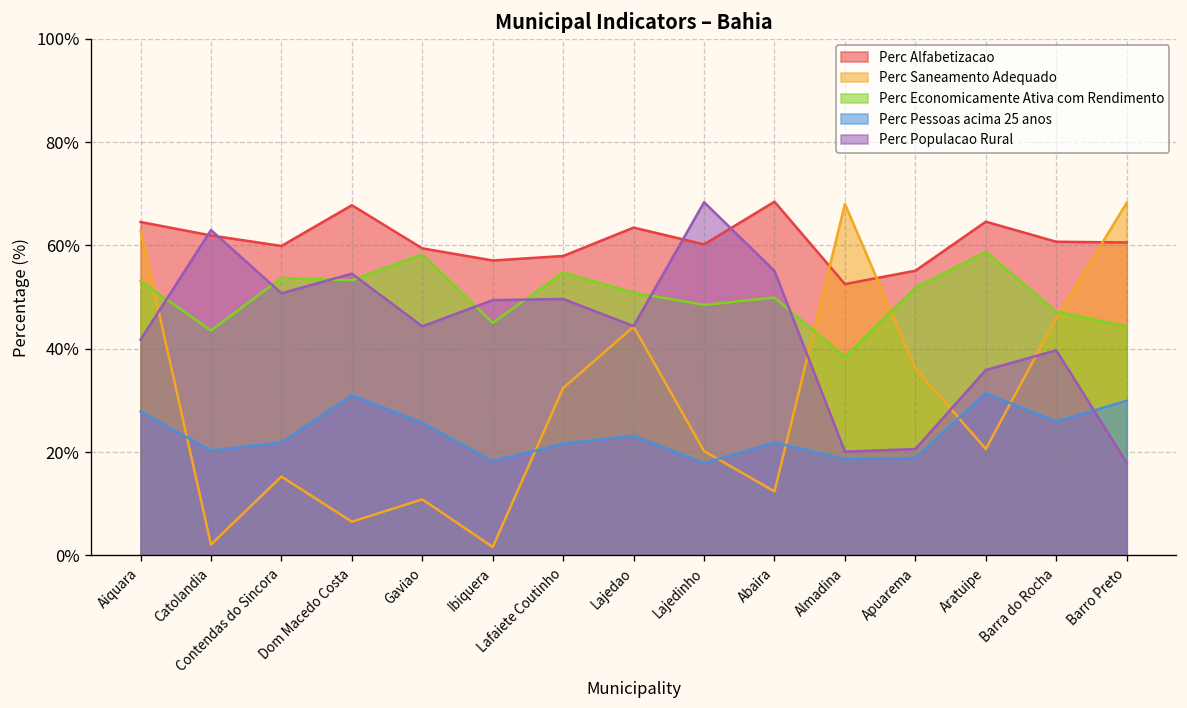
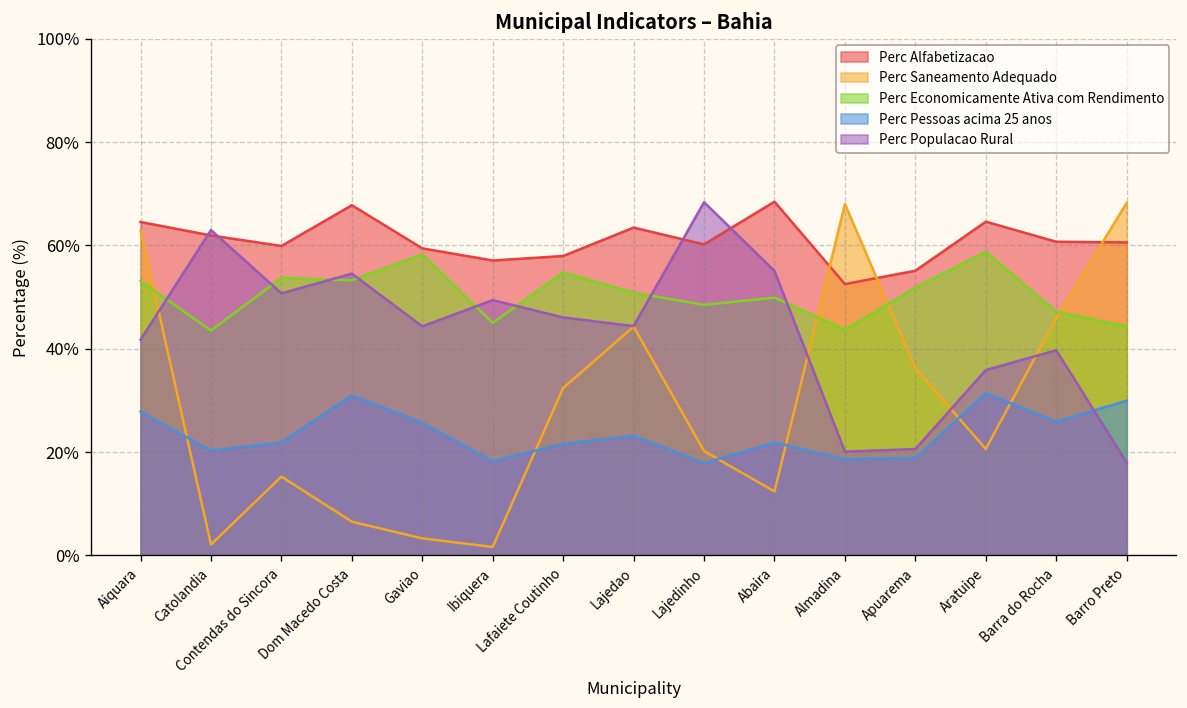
  {
    "Perc Alfabetizacao": {
      "Aiquara": "65%",
      "Catolandia": "62%",
      "Contendas do Sincora": "60%",
      "Dom Macedo Costa": "68%",
      "Gaviao": "59%",
      "Ibiquera": "57%",
      "Lafaiete Coutinho": "58%",
      "Lajedao": "63%",
      "Lajedinho": "60%",
      "Abaira": "68%",
      "Almadina": "53%",
      "Apuarema": "55%",
      "Aratuipe": "65%",
      "Barra do Rocha": "61%",
      "Barro Preto": "61%"
    },
    "Perc Saneamento Adequado": {
      "Aiquara": "63%",
      "Catolandia": "2%",
      "Contendas do Sincora": "15%",
      "Dom Macedo Costa": "7%",
-     "Gaviao": "11%",
+     "Gaviao": "3%",
      "Ibiquera": "2%",
      "Lafaiete Coutinho": "32%",
      "Lajedinho": "20%",
      "Abaira": "12%",
      "Almadina": "68%",
      "Apuarema": "36%",
      "Aratuipe": "21%",
      "Barra do Rocha": "46%",
      "Barro Preto": "68%"
    },
    "Perc Economicamente Ativa com Rendimento": {
      "Aiquara": "53%",
      "Catolandia": "44%",
      "Contendas do Sincora": "54%",
      "Dom Macedo Costa": "53%",
      "Gaviao": "58%",
      "Ibiquera": "45%",
      "Lafaiete Coutinho": "55%",
      "Lajedao": "51%",
      "Lajedinho": "48%",
      "Abaira": "50%",
-     "Almadina": "38%",
+     "Almadina": "44%",
      "Apuarema": "52%",
      "Aratuipe": "59%",
      "Barra do Rocha": "47%",
      "Barro Preto": "44%"
    },
    "Perc Pessoas acima 25 anos": {
      "Aiquara": "28%",
      "Catolandia": "20%",
      "Contendas do Sincora": "22%",
      "Dom Macedo Costa": "31%",
      "Gaviao": "26%",
      "Ibiquera": "18%",
      "Lafaiete Coutinho": "22%",
      "Lajedao": "23%",
      "Lajedinho": "18%",
      "Abaira": "22%",
      "Almadina": "19%",
      "Apuarema": "19%",
      "Aratuipe": "31%",
      "Barra do Rocha": "26%",
      "Barro Preto": "30%"
    },
    "Perc Populacao Rural": {
      "Aiquara": "42%",
      "Catolandia": "63%",
      "Contendas do Sincora": "51%",
      "Dom Macedo Costa": "55%",
      "Gaviao": "44%",
      "Ibiquera": "49%",
-     "Lafaiete Coutinho": "50%",
+     "Lafaiete Coutinho": "46%",
      "Lajedinho": "68%",
      "Abaira": "55%",
      "Almadina": "20%",
      "Apuarema": "21%",
      "Aratuipe": "36%",
      "Barra do Rocha": "40%",
      "Barro Preto": "18%"
    }
  }
